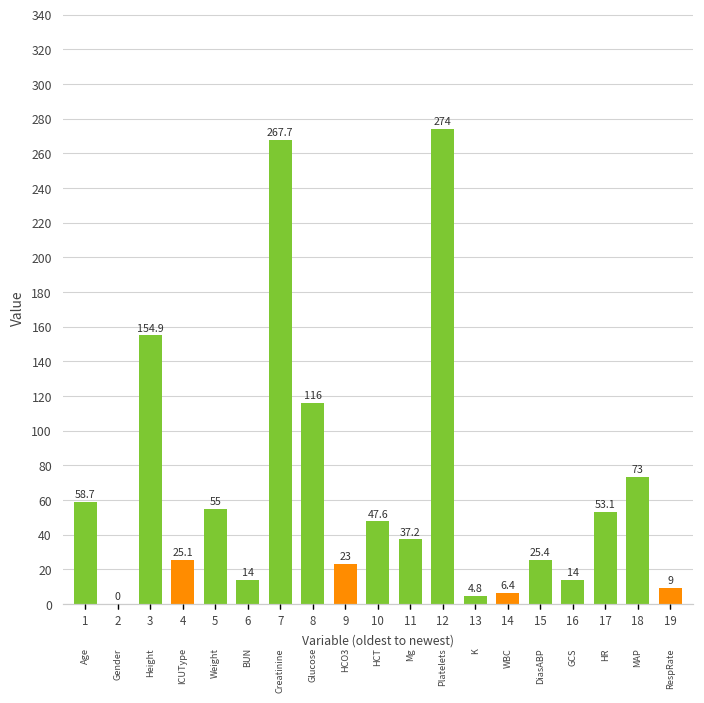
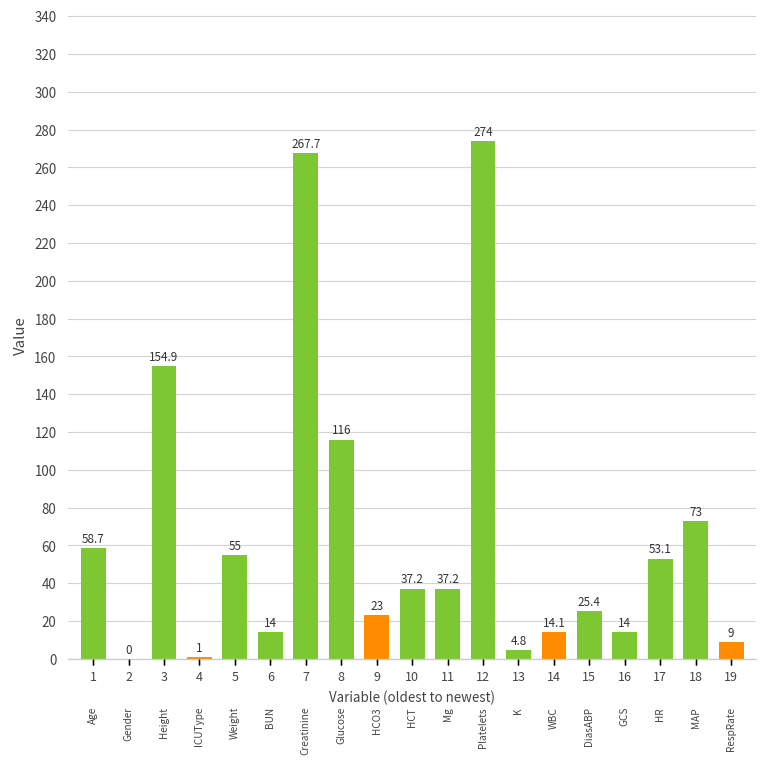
  {
    "1": 58.7,
    "2": 0,
    "3": 154.9,
-   "4": 25.1,
+   "4": 1,
    "5": 55,
    "6": 14,
    "7": 267.7,
    "8": 116,
    "9": 23,
-   "10": 47.6,
+   "10": 37.2,
    "11": 37.2,
    "12": 274,
    "13": 4.8,
-   "14": 6.4,
+   "14": 14.1,
    "15": 25.4,
    "16": 14,
    "17": 53.1,
    "18": 73,
    "19": 9
  }
